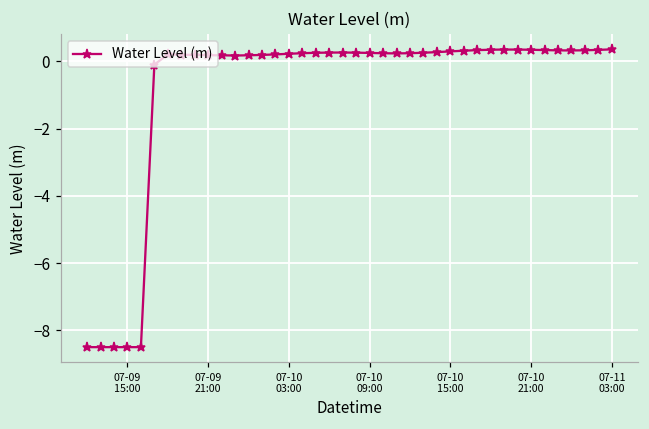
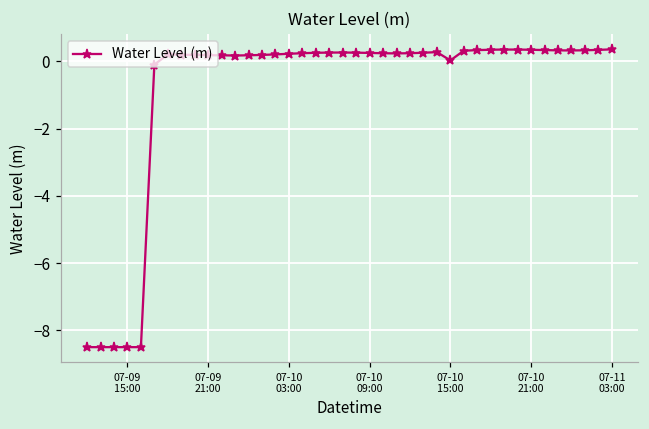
  {
    "07-09 15:00": -8.5,
    "07-10 03:00": 0.2,
    "07-10 09:00": 0.3,
-   "07-10 15:00": 0.3,
+   "07-10 15:00": 0.0,
    "07-10 21:00": 0.3,
    "07-11 03:00": 0.4
  }
